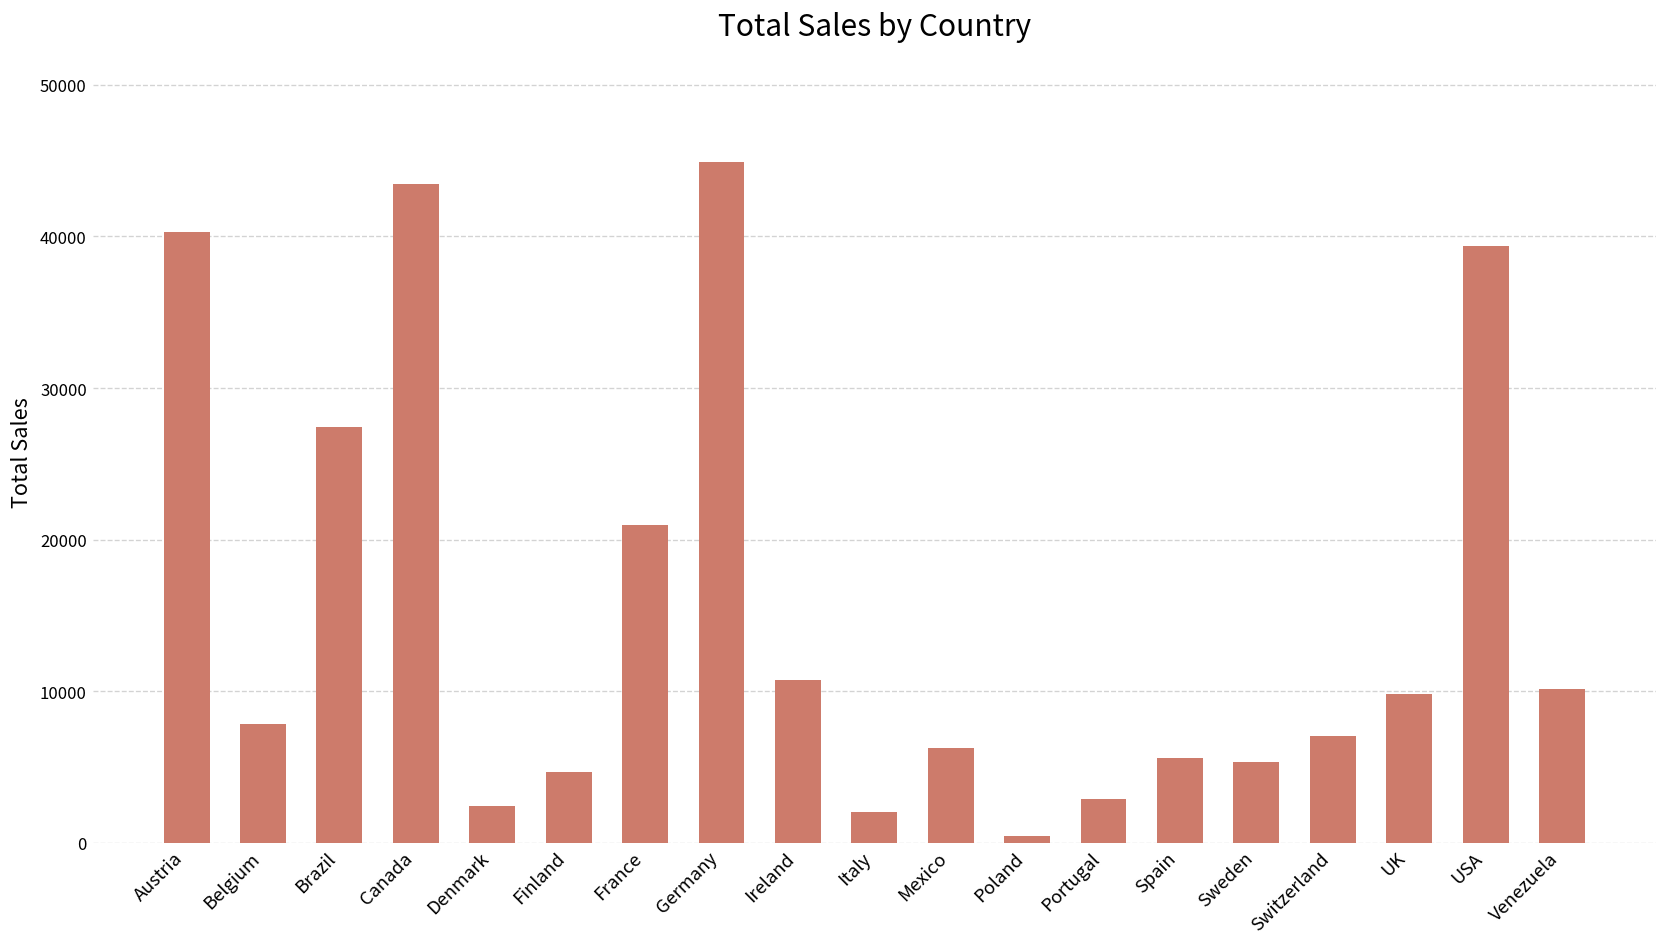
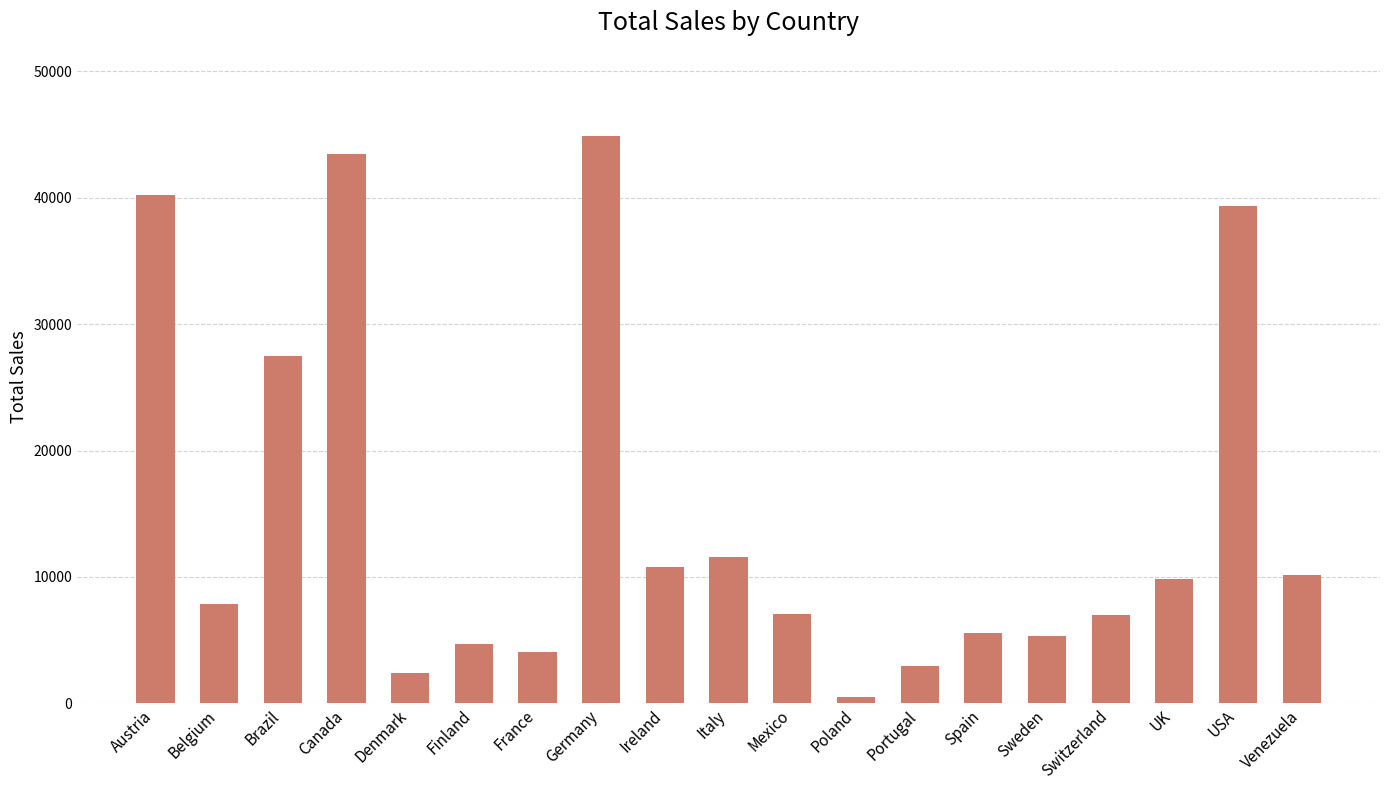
  {
    "Austria": 40300,
    "Belgium": 7800,
    "Brazil": 27400,
    "Canada": 43400,
    "Denmark": 2400,
    "Finland": 4700,
-   "France": 21000,
+   "France": 4000,
    "Germany": 44900,
    "Ireland": 10800,
-   "Italy": 2000,
-   "Mexico": 6300,
+   "Italy": 11600,
+   "Mexico": 7000,
    "Poland": 500,
    "Portugal": 2900,
    "Spain": 5600,
    "Sweden": 5300,
    "Switzerland": 7000,
    "UK": 9800,
    "USA": 39400,
    "Venezuela": 10100
  }
